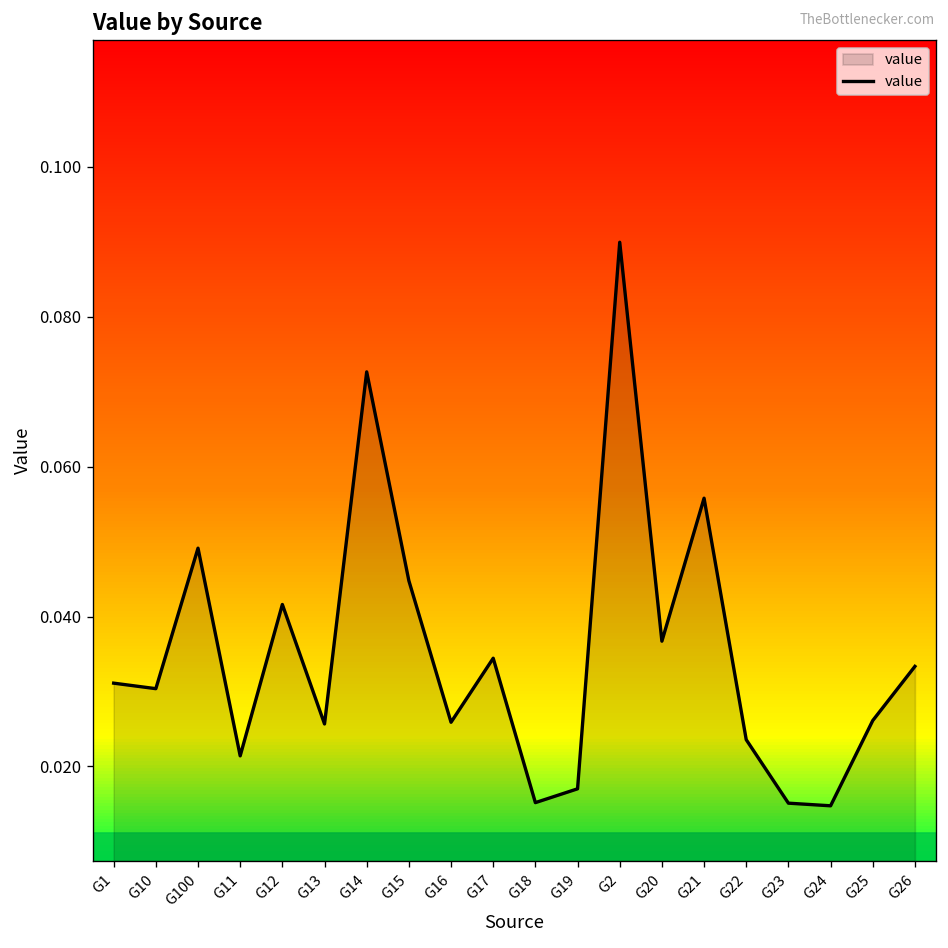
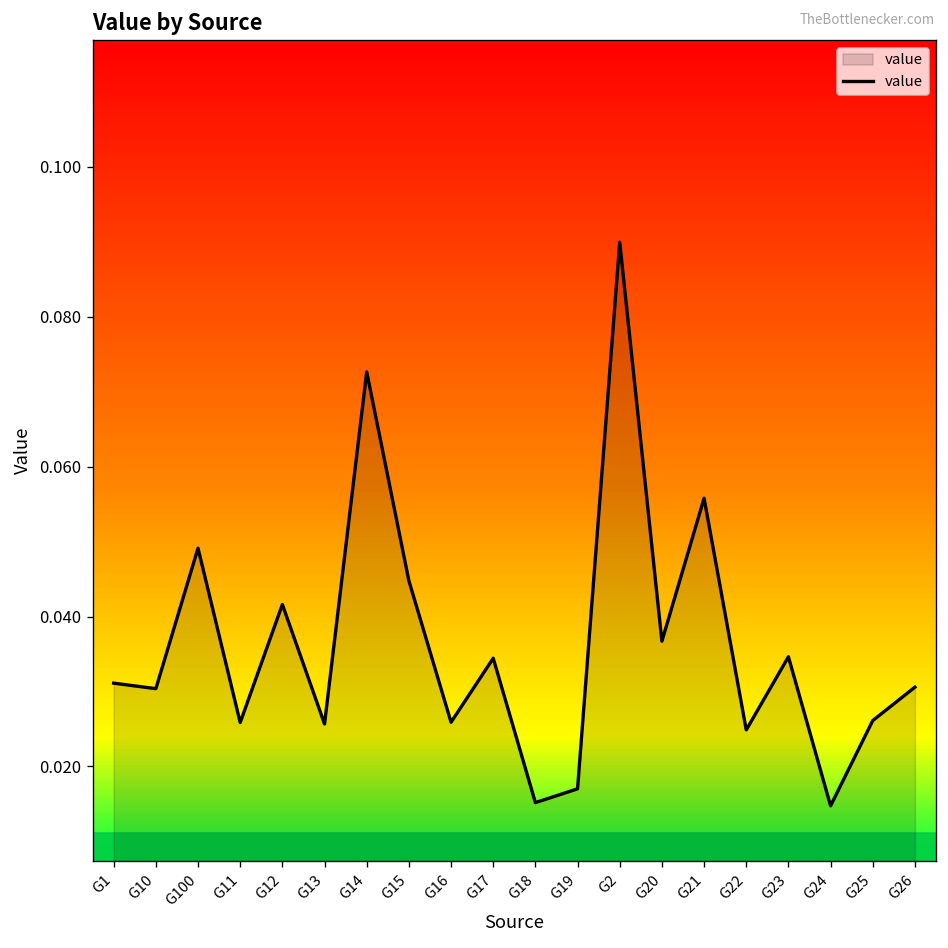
  {
    "G1": 0.031,
    "G10": 0.030,
    "G100": 0.049,
-   "G11": 0.021,
+   "G11": 0.026,
    "G12": 0.042,
    "G13": 0.026,
    "G14": 0.073,
    "G15": 0.045,
    "G16": 0.026,
    "G17": 0.034,
    "G18": 0.015,
    "G19": 0.017,
    "G2": 0.090,
    "G20": 0.037,
    "G21": 0.056,
-   "G22": 0.024,
-   "G23": 0.015,
+   "G22": 0.025,
+   "G23": 0.035,
    "G24": 0.015,
    "G25": 0.026,
-   "G26": 0.033
+   "G26": 0.031
  }
